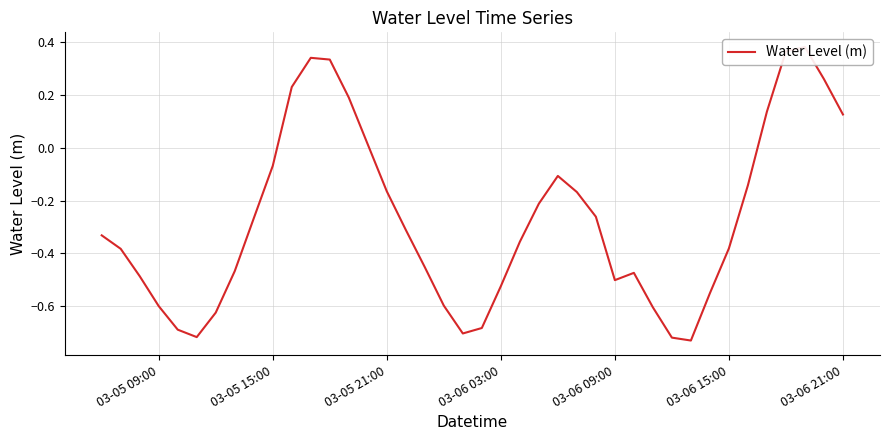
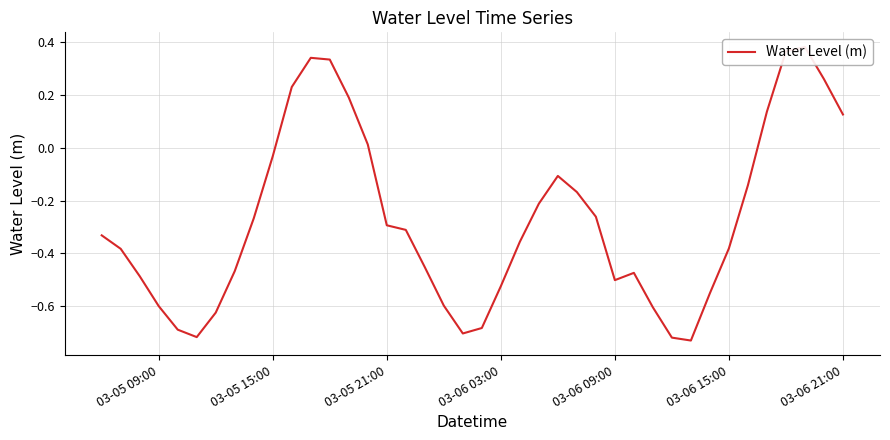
  {
    "03-05 09:00": -0.60,
-   "03-05 15:00": -0.07,
-   "03-05 21:00": -0.16,
+   "03-05 15:00": -0.03,
+   "03-05 21:00": -0.29,
    "03-06 03:00": -0.52,
    "03-06 09:00": -0.50,
    "03-06 15:00": -0.38,
    "03-06 21:00": 0.13
  }
